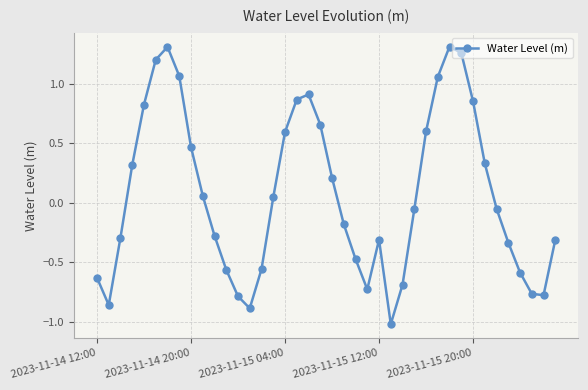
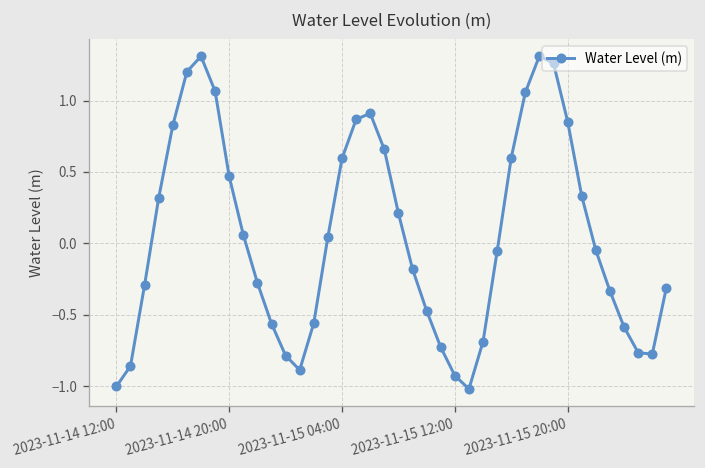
  {
-   "2023-11-14 12:00": -0.63,
+   "2023-11-14 12:00": -1.00,
    "2023-11-14 20:00": 0.47,
    "2023-11-15 04:00": 0.59,
-   "2023-11-15 12:00": -0.31,
+   "2023-11-15 12:00": -0.92,
    "2023-11-15 20:00": 0.85
  }
